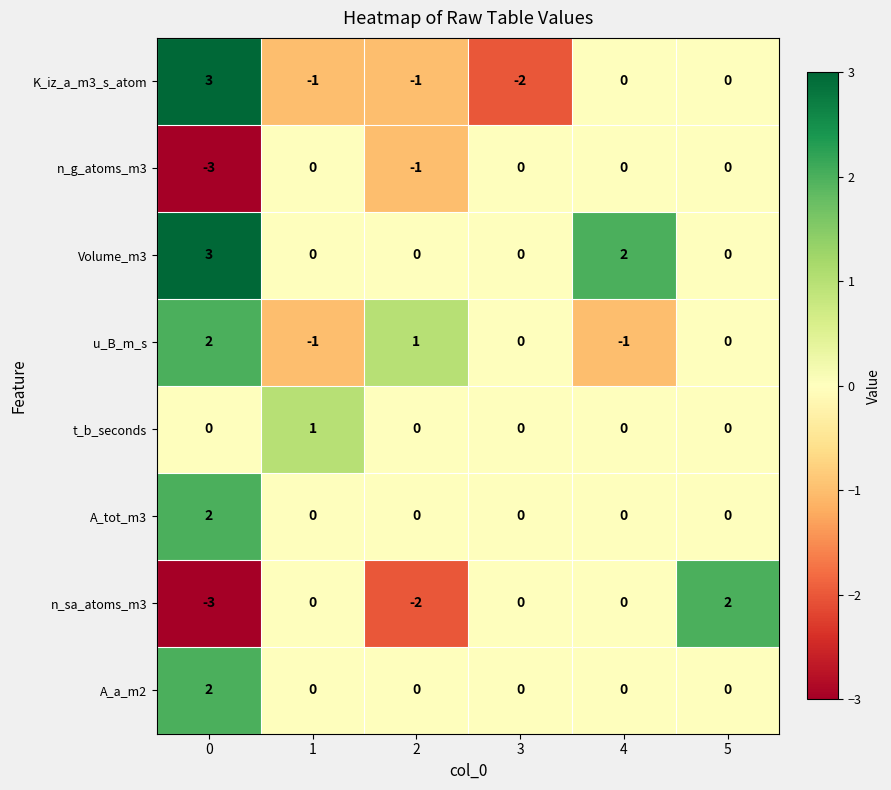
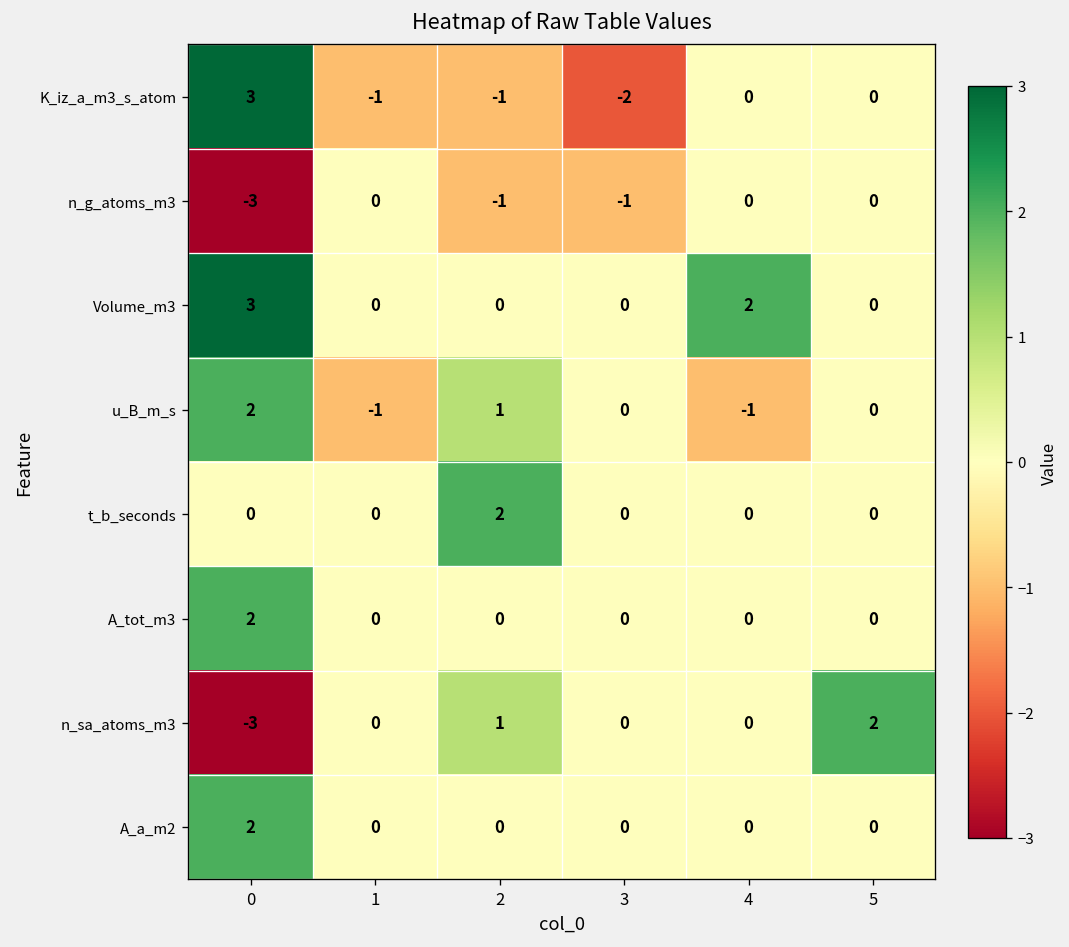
  {
    "K_iz_a_m3_s_atom": {
      "0": 3,
      "1": -1,
      "2": -1,
      "3": -2,
      "4": 0,
      "5": 0
    },
    "n_g_atoms_m3": {
      "0": -3,
      "1": 0,
      "2": -1,
-     "3": 0,
+     "3": -1,
      "4": 0,
      "5": 0
    },
    "Volume_m3": {
      "0": 3,
      "1": 0,
      "2": 0,
      "3": 0,
      "4": 2,
      "5": 0
    },
    "u_B_m_s": {
      "0": 2,
      "1": -1,
      "2": 1,
      "3": 0,
      "4": -1,
      "5": 0
    },
    "t_b_seconds": {
      "0": 0,
-     "1": 1,
-     "2": 0,
+     "1": 0,
+     "2": 2,
      "3": 0,
      "4": 0,
      "5": 0
    },
    "A_tot_m3": {
      "0": 2,
      "1": 0,
      "2": 0,
      "3": 0,
      "4": 0,
      "5": 0
    },
    "n_sa_atoms_m3": {
      "0": -3,
      "1": 0,
-     "2": -2,
+     "2": 1,
      "3": 0,
      "4": 0,
      "5": 2
    },
    "A_a_m2": {
      "0": 2,
      "1": 0,
      "2": 0,
      "3": 0,
      "4": 0,
      "5": 0
    }
  }
